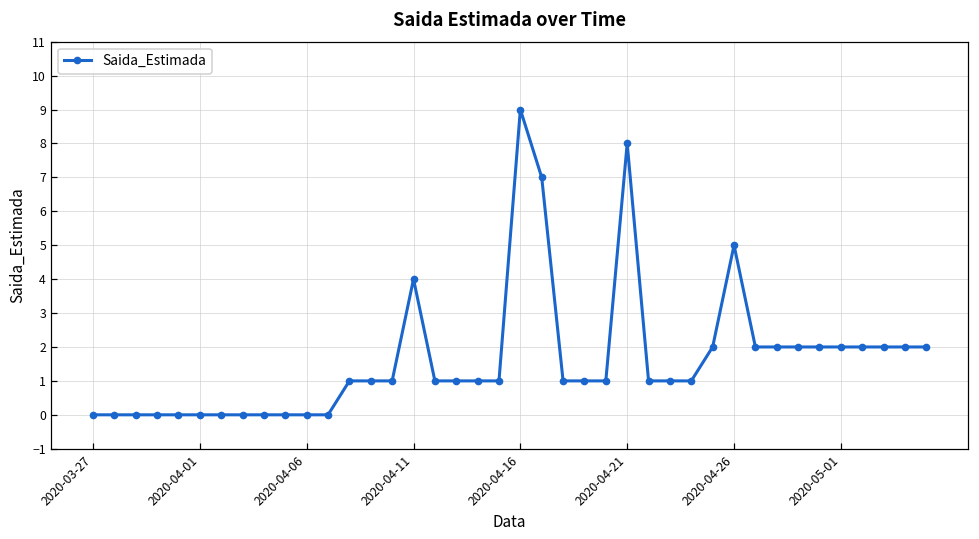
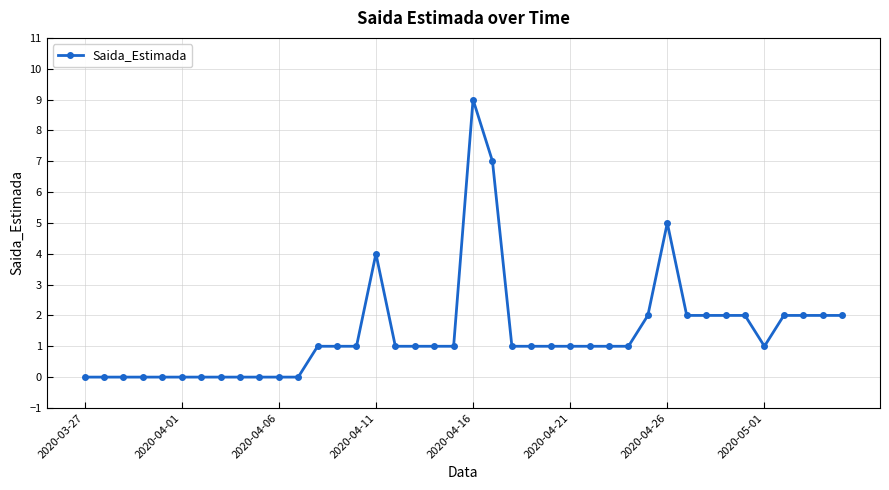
  {
    "2020-03-27": 0,
    "2020-04-01": 0,
    "2020-04-06": 0,
    "2020-04-11": 4,
    "2020-04-16": 9,
-   "2020-04-21": 8,
+   "2020-04-21": 1,
    "2020-04-26": 5,
-   "2020-05-01": 2
+   "2020-05-01": 1
  }
